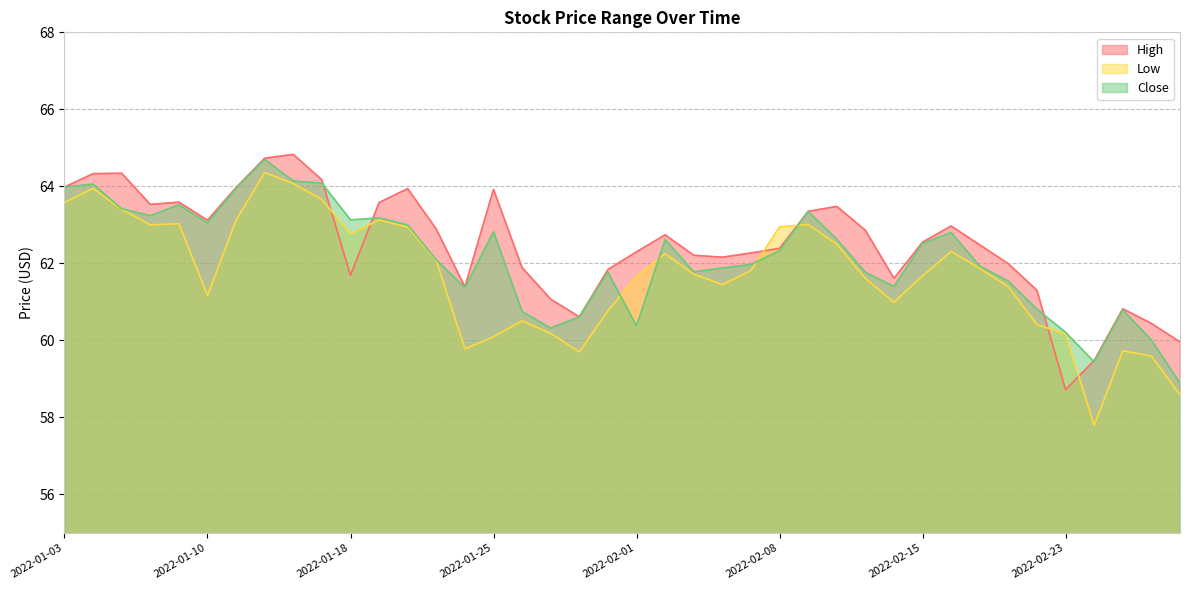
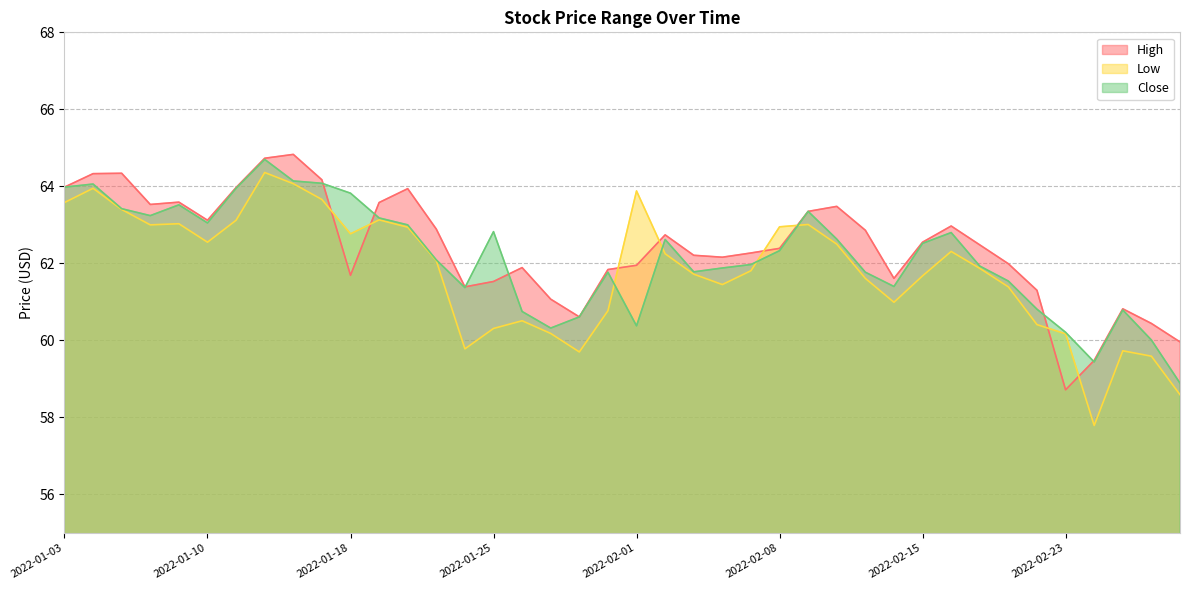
  {
    "High": {
      "2022-01-10": 63.1,
      "2022-01-18": 61.7,
-     "2022-01-25": 63.9,
-     "2022-02-01": 62.3,
+     "2022-01-25": 61.5,
+     "2022-02-01": 62.0,
      "2022-02-23": 58.7
    },
    "Low": {
      "2022-01-03": 63.6,
-     "2022-01-10": 61.2,
+     "2022-01-10": 62.5,
      "2022-01-18": 62.8,
-     "2022-01-25": 60.1,
-     "2022-02-01": 61.7,
+     "2022-01-25": 60.3,
+     "2022-02-01": 63.9,
      "2022-02-08": 62.9,
      "2022-02-15": 61.7
    },
    "Close": {
      "2022-01-10": 63.0,
-     "2022-01-18": 63.1,
+     "2022-01-18": 63.8,
      "2022-01-25": 62.8,
      "2022-02-01": 60.4
    }
  }
